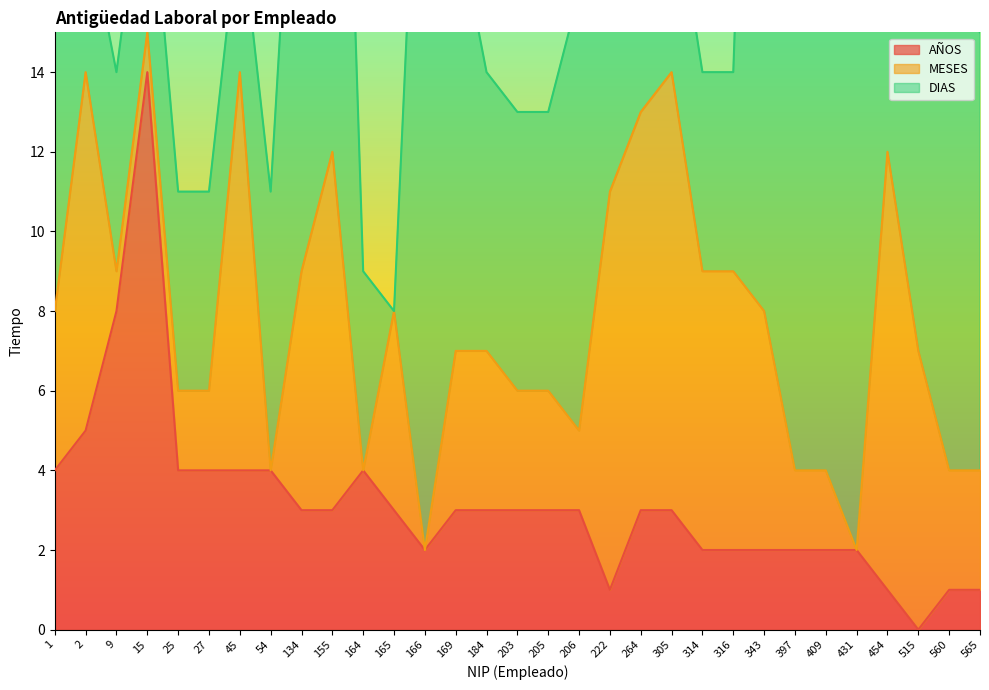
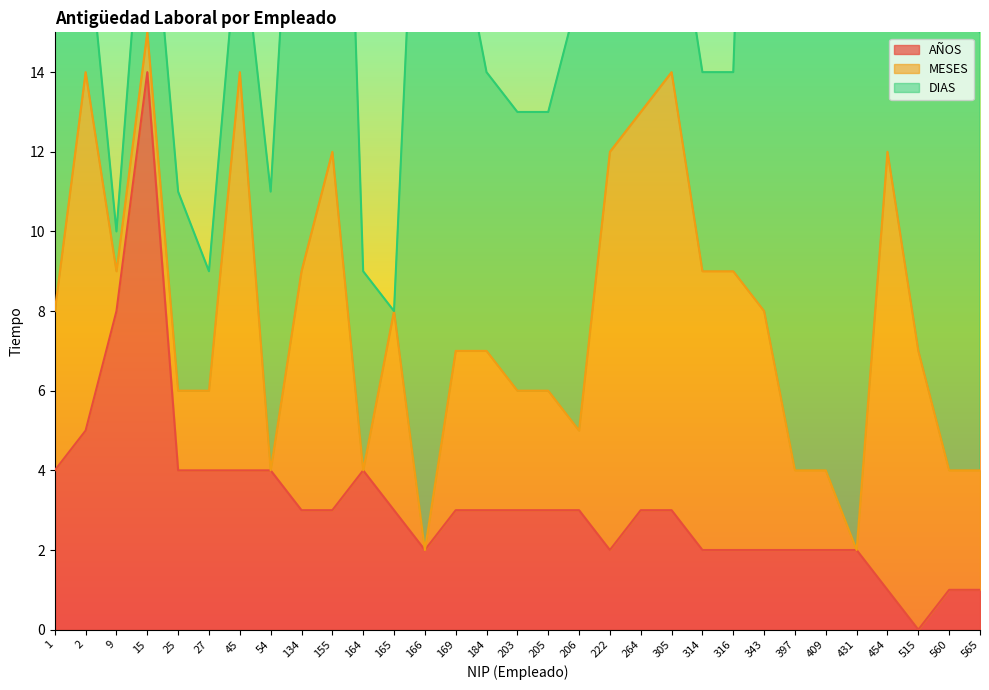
  {
    "AÑOS": {
      "1": 4,
      "2": 5,
      "9": 8,
      "15": 14,
      "25": 4,
      "27": 4,
      "45": 4,
      "134": 3,
      "155": 3,
      "165": 3,
      "169": 3,
      "184": 3,
      "203": 3,
      "205": 3,
      "206": 3,
-     "222": 1,
+     "222": 2,
      "264": 3,
      "305": 3,
      "314": 2,
      "316": 2,
      "343": 2,
      "397": 2,
      "409": 2,
      "454": 1,
      "515": 0,
      "560": 1,
      "565": 1
    },
    "MESES": {
      "1": 8,
      "2": 14,
      "9": 9,
      "15": 15,
      "25": 6,
      "27": 6,
      "45": 14,
      "134": 9,
      "155": 12,
      "169": 7,
      "184": 7,
      "203": 6,
      "205": 6,
      "206": 5,
      "264": 13,
      "305": 14,
      "314": 9,
      "316": 9,
      "343": 8,
      "397": 4,
      "409": 4,
      "454": 12,
      "515": 7,
      "560": 4,
      "565": 4
    },
    "DIAS": {
-     "9": 5,
+     "9": 1,
      "25": 5,
-     "27": 5,
+     "27": 3,
      "54": 7,
      "164": 5,
      "184": 7,
      "203": 7,
      "205": 7,
      "314": 5,
      "316": 5,
      "565": 11
    }
  }
